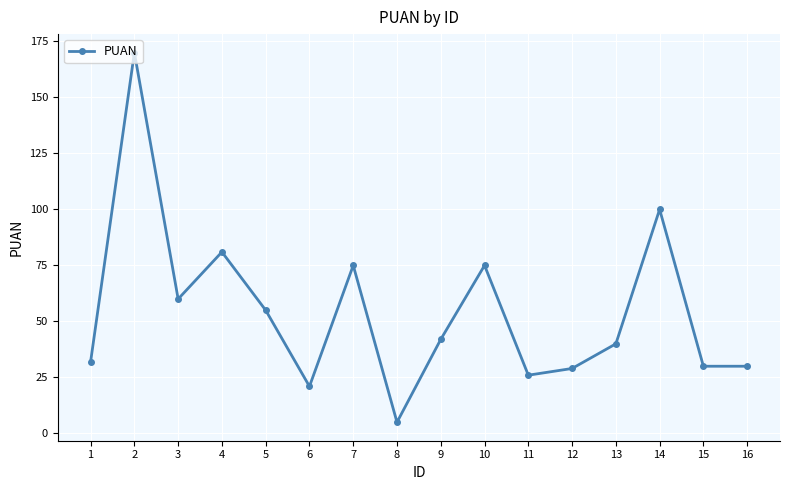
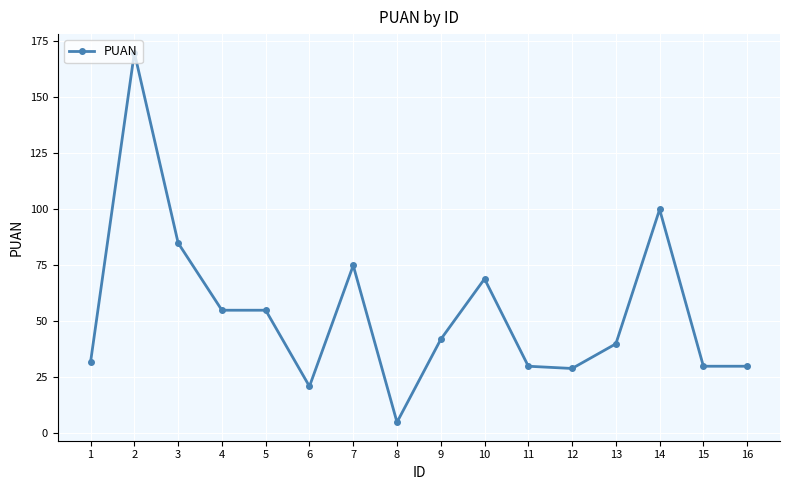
  {
    "1": 32,
-   "3": 60,
-   "4": 81,
+   "3": 85,
+   "4": 55,
    "5": 55,
    "6": 21,
    "7": 75,
    "8": 5,
    "9": 42,
-   "10": 75,
-   "11": 26,
+   "10": 69,
+   "11": 30,
    "12": 29,
    "13": 40,
    "14": 100,
    "15": 30,
    "16": 30
  }
